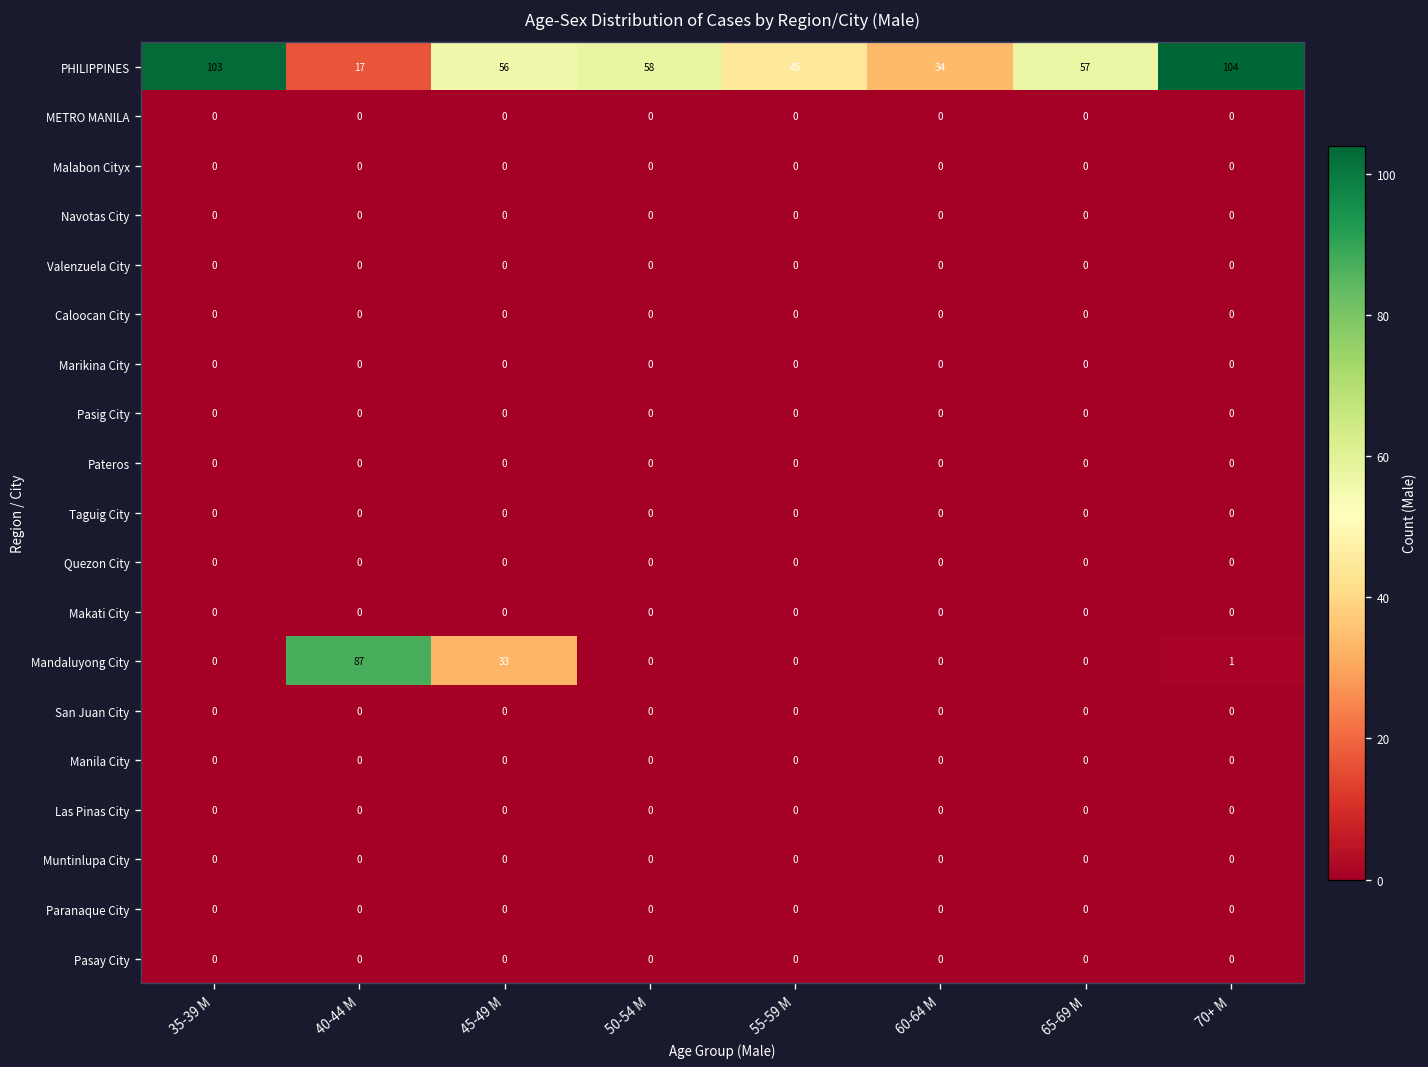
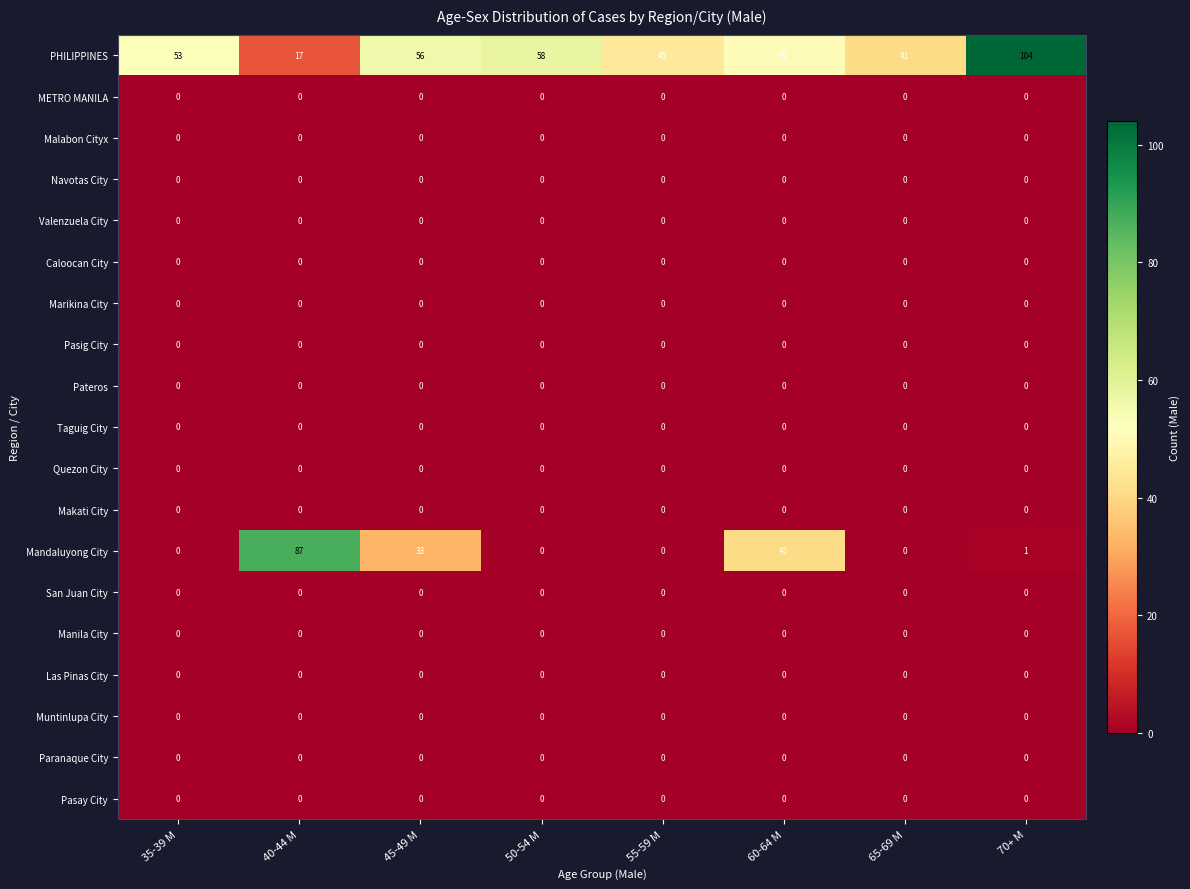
  {
    "PHILIPPINES": {
-     "35-39 M": 103,
+     "35-39 M": 53,
      "40-44 M": 17,
      "45-49 M": 56,
      "50-54 M": 58,
      "55-59 M": 45,
-     "60-64 M": 34,
-     "65-69 M": 57,
+     "60-64 M": 51,
+     "65-69 M": 41,
      "70+ M": 104
    },
    "METRO MANILA": {
      "35-39 M": 0,
      "40-44 M": 0,
      "45-49 M": 0,
      "50-54 M": 0,
      "55-59 M": 0,
      "60-64 M": 0,
      "65-69 M": 0,
      "70+ M": 0
    },
    "Malabon Cityx": {
      "35-39 M": 0,
      "40-44 M": 0,
      "45-49 M": 0,
      "50-54 M": 0,
      "55-59 M": 0,
      "60-64 M": 0,
      "65-69 M": 0,
      "70+ M": 0
    },
    "Navotas City": {
      "35-39 M": 0,
      "40-44 M": 0,
      "45-49 M": 0,
      "50-54 M": 0,
      "55-59 M": 0,
      "60-64 M": 0,
      "65-69 M": 0,
      "70+ M": 0
    },
    "Valenzuela City": {
      "35-39 M": 0,
      "40-44 M": 0,
      "45-49 M": 0,
      "50-54 M": 0,
      "55-59 M": 0,
      "60-64 M": 0,
      "65-69 M": 0,
      "70+ M": 0
    },
    "Caloocan City": {
      "35-39 M": 0,
      "40-44 M": 0,
      "45-49 M": 0,
      "50-54 M": 0,
      "55-59 M": 0,
      "60-64 M": 0,
      "65-69 M": 0,
      "70+ M": 0
    },
    "Marikina City": {
      "35-39 M": 0,
      "40-44 M": 0,
      "45-49 M": 0,
      "50-54 M": 0,
      "55-59 M": 0,
      "60-64 M": 0,
      "65-69 M": 0,
      "70+ M": 0
    },
    "Pasig City": {
      "35-39 M": 0,
      "40-44 M": 0,
      "45-49 M": 0,
      "50-54 M": 0,
      "55-59 M": 0,
      "60-64 M": 0,
      "65-69 M": 0,
      "70+ M": 0
    },
    "Pateros": {
      "35-39 M": 0,
      "40-44 M": 0,
      "45-49 M": 0,
      "50-54 M": 0,
      "55-59 M": 0,
      "60-64 M": 0,
      "65-69 M": 0,
      "70+ M": 0
    },
    "Taguig City": {
      "35-39 M": 0,
      "40-44 M": 0,
      "45-49 M": 0,
      "50-54 M": 0,
      "55-59 M": 0,
      "60-64 M": 0,
      "65-69 M": 0,
      "70+ M": 0
    },
    "Quezon City": {
      "35-39 M": 0,
      "40-44 M": 0,
      "45-49 M": 0,
      "50-54 M": 0,
      "55-59 M": 0,
      "60-64 M": 0,
      "65-69 M": 0,
      "70+ M": 0
    },
    "Makati City": {
      "35-39 M": 0,
      "40-44 M": 0,
      "45-49 M": 0,
      "50-54 M": 0,
      "55-59 M": 0,
      "60-64 M": 0,
      "65-69 M": 0,
      "70+ M": 0
    },
    "Mandaluyong City": {
      "35-39 M": 0,
      "40-44 M": 87,
      "45-49 M": 33,
      "50-54 M": 0,
      "55-59 M": 0,
-     "60-64 M": 0,
+     "60-64 M": 41,
      "65-69 M": 0,
      "70+ M": 1
    },
    "San Juan City": {
      "35-39 M": 0,
      "40-44 M": 0,
      "45-49 M": 0,
      "50-54 M": 0,
      "55-59 M": 0,
      "60-64 M": 0,
      "65-69 M": 0,
      "70+ M": 0
    },
    "Manila City": {
      "35-39 M": 0,
      "40-44 M": 0,
      "45-49 M": 0,
      "50-54 M": 0,
      "55-59 M": 0,
      "60-64 M": 0,
      "65-69 M": 0,
      "70+ M": 0
    },
    "Las Pinas City": {
      "35-39 M": 0,
      "40-44 M": 0,
      "45-49 M": 0,
      "50-54 M": 0,
      "55-59 M": 0,
      "60-64 M": 0,
      "65-69 M": 0,
      "70+ M": 0
    },
    "Muntinlupa City": {
      "35-39 M": 0,
      "40-44 M": 0,
      "45-49 M": 0,
      "50-54 M": 0,
      "55-59 M": 0,
      "60-64 M": 0,
      "65-69 M": 0,
      "70+ M": 0
    },
    "Paranaque City": {
      "35-39 M": 0,
      "40-44 M": 0,
      "45-49 M": 0,
      "50-54 M": 0,
      "55-59 M": 0,
      "60-64 M": 0,
      "65-69 M": 0,
      "70+ M": 0
    },
    "Pasay City": {
      "35-39 M": 0,
      "40-44 M": 0,
      "45-49 M": 0,
      "50-54 M": 0,
      "55-59 M": 0,
      "60-64 M": 0,
      "65-69 M": 0,
      "70+ M": 0
    }
  }
